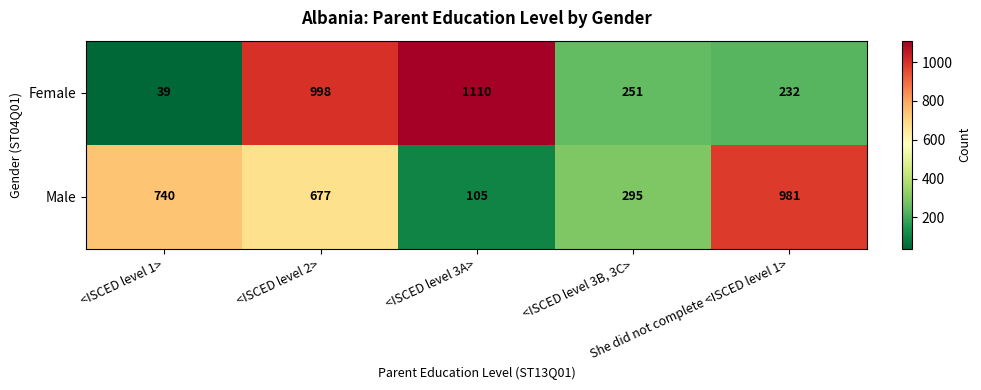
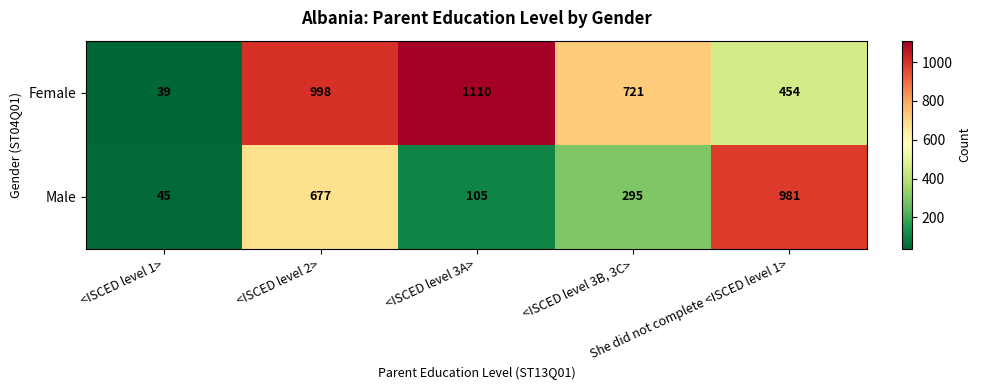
  {
    "Female": {
      "<ISCED level 1>": 39,
      "<ISCED level 2>": 998,
      "<ISCED level 3A>": 1110,
-     "<ISCED level 3B, 3C>": 251,
-     "She did not complete <ISCED level 1>": 232
+     "<ISCED level 3B, 3C>": 721,
+     "She did not complete <ISCED level 1>": 454
    },
    "Male": {
-     "<ISCED level 1>": 740,
+     "<ISCED level 1>": 45,
      "<ISCED level 2>": 677,
      "<ISCED level 3A>": 105,
      "<ISCED level 3B, 3C>": 295,
      "She did not complete <ISCED level 1>": 981
    }
  }
